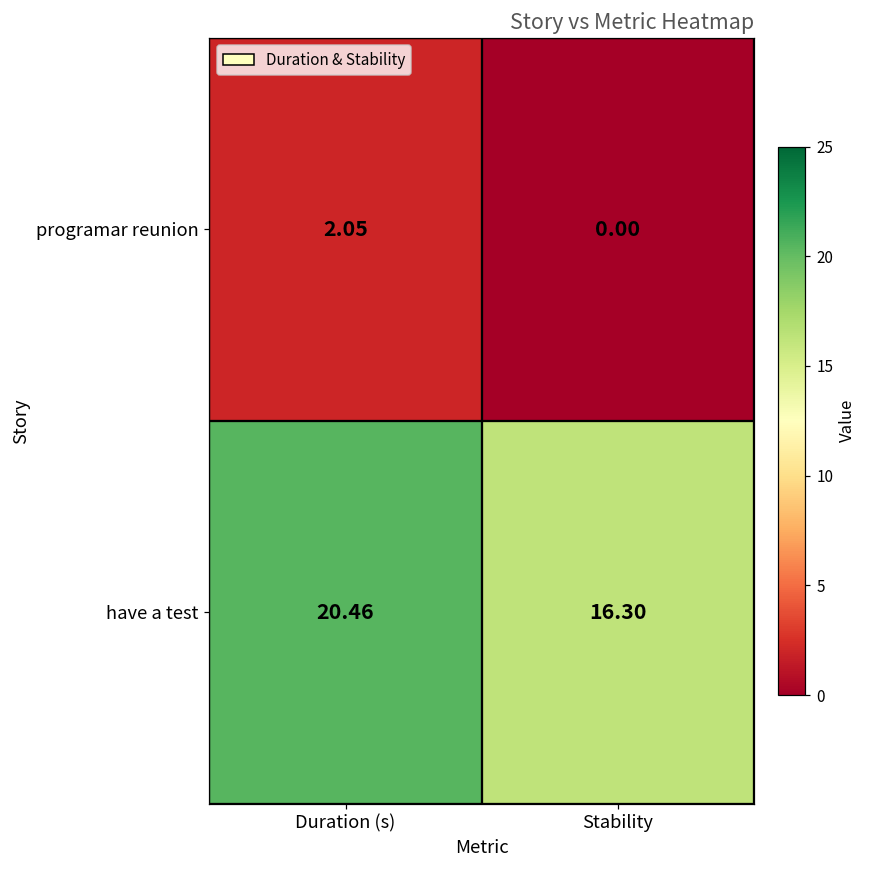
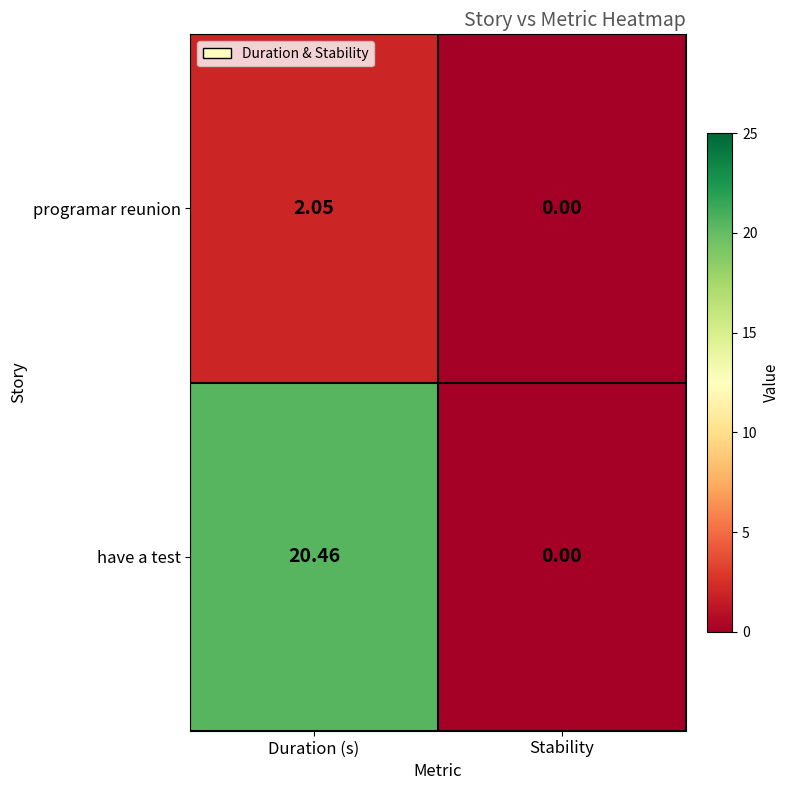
  {
    "programar reunion": {
      "Duration (s)": 2.05,
      "Stability": 0.00
    },
    "have a test": {
      "Duration (s)": 20.46,
-     "Stability": 16.30
+     "Stability": 0.00
    }
  }
